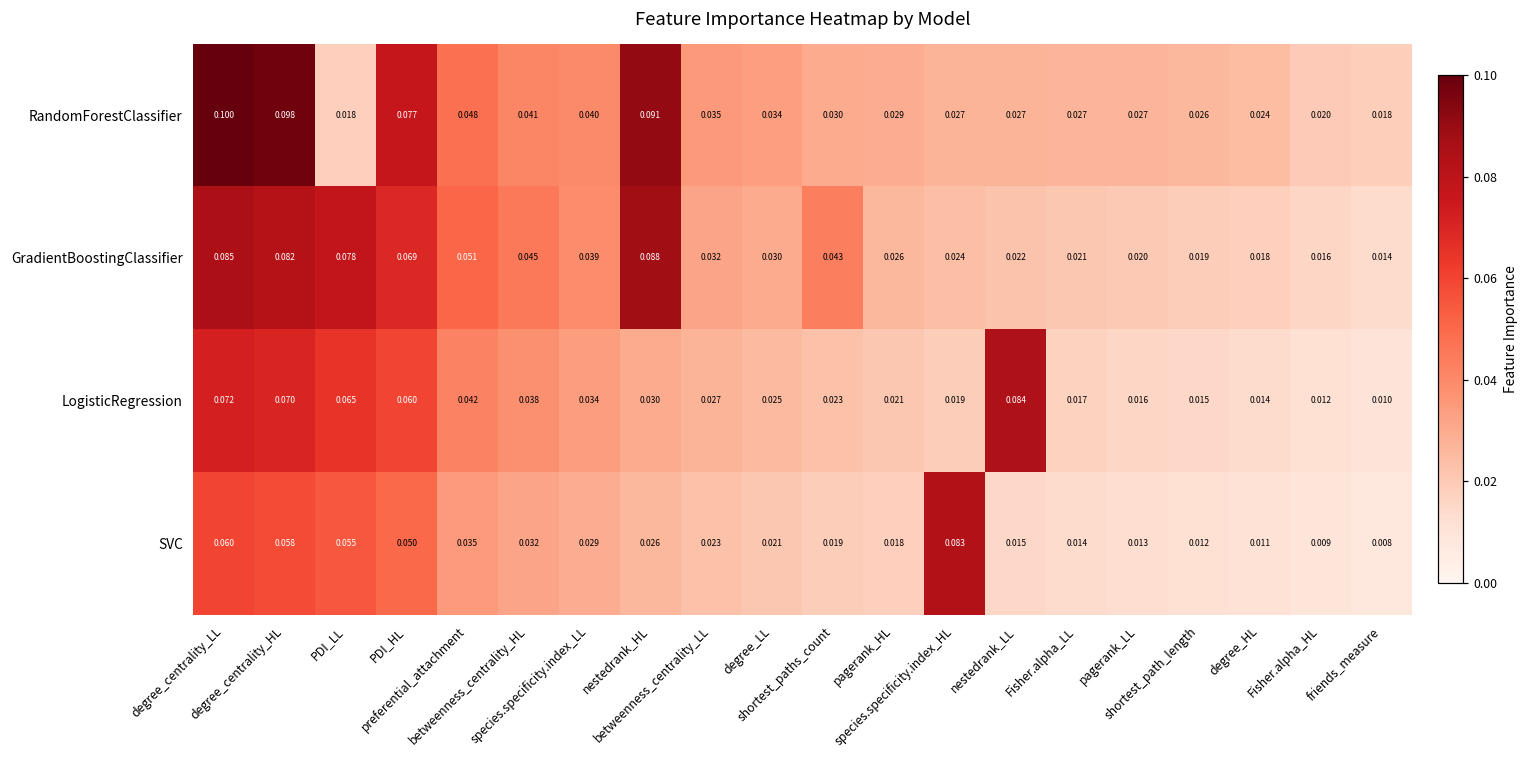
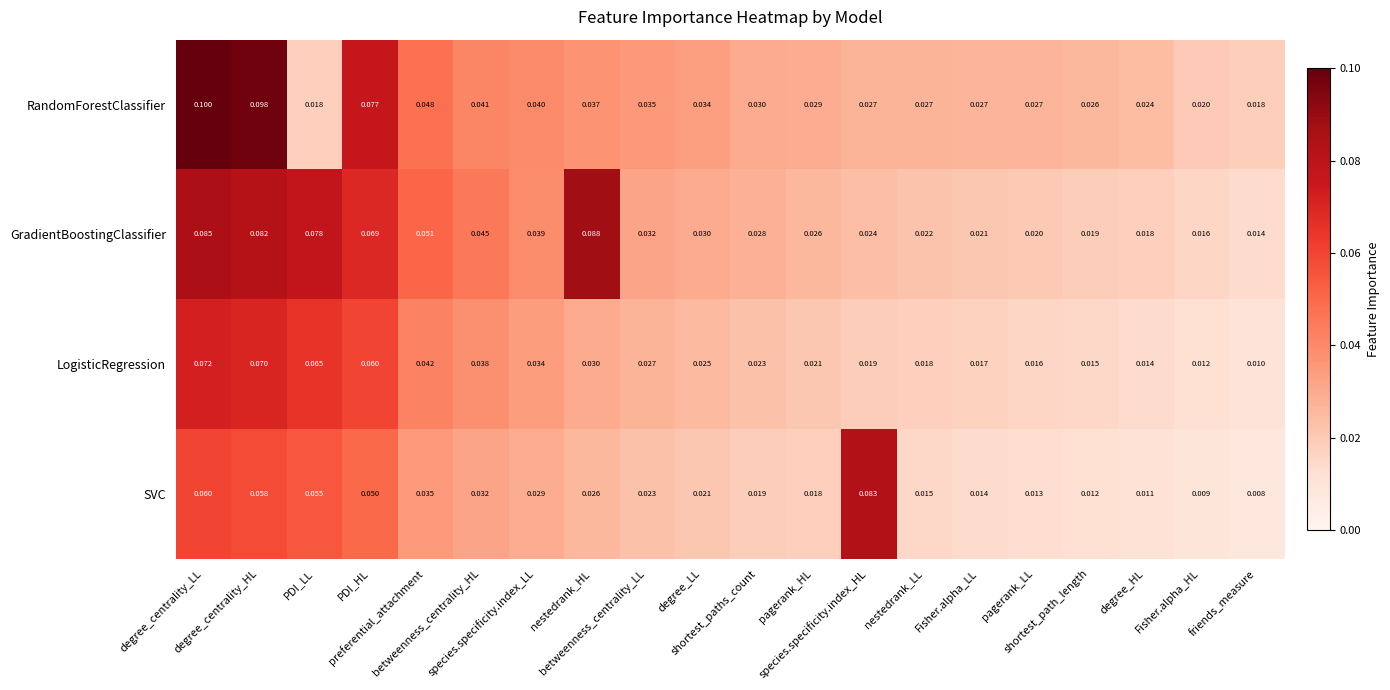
  {
    "RandomForestClassifier": {
      "degree_centrality_LL": 0.100,
      "degree_centrality_HL": 0.098,
      "PDI_LL": 0.018,
      "PDI_HL": 0.077,
      "preferential_attachment": 0.048,
      "betweenness_centrality_HL": 0.041,
      "species.specificity.index_LL": 0.040,
-     "nestedrank_HL": 0.091,
+     "nestedrank_HL": 0.037,
      "betweenness_centrality_LL": 0.035,
      "degree_LL": 0.034,
      "shortest_paths_count": 0.030,
      "pagerank_HL": 0.029,
      "species.specificity.index_HL": 0.027,
      "nestedrank_LL": 0.027,
      "Fisher.alpha_LL": 0.027,
      "pagerank_LL": 0.027,
      "shortest_path_length": 0.026,
      "degree_HL": 0.024,
      "Fisher.alpha_HL": 0.020,
      "friends_measure": 0.018
    },
    "GradientBoostingClassifier": {
      "degree_centrality_LL": 0.085,
      "degree_centrality_HL": 0.082,
      "PDI_LL": 0.078,
      "PDI_HL": 0.069,
      "preferential_attachment": 0.051,
      "betweenness_centrality_HL": 0.045,
      "species.specificity.index_LL": 0.039,
      "nestedrank_HL": 0.088,
      "betweenness_centrality_LL": 0.032,
      "degree_LL": 0.030,
-     "shortest_paths_count": 0.043,
+     "shortest_paths_count": 0.028,
      "pagerank_HL": 0.026,
      "species.specificity.index_HL": 0.024,
      "nestedrank_LL": 0.022,
      "Fisher.alpha_LL": 0.021,
      "pagerank_LL": 0.020,
      "shortest_path_length": 0.019,
      "degree_HL": 0.018,
      "Fisher.alpha_HL": 0.016,
      "friends_measure": 0.014
    },
    "LogisticRegression": {
      "degree_centrality_LL": 0.072,
      "degree_centrality_HL": 0.070,
      "PDI_LL": 0.065,
      "PDI_HL": 0.060,
      "preferential_attachment": 0.042,
      "betweenness_centrality_HL": 0.038,
      "species.specificity.index_LL": 0.034,
      "nestedrank_HL": 0.030,
      "betweenness_centrality_LL": 0.027,
      "degree_LL": 0.025,
      "shortest_paths_count": 0.023,
      "pagerank_HL": 0.021,
      "species.specificity.index_HL": 0.019,
-     "nestedrank_LL": 0.084,
+     "nestedrank_LL": 0.018,
      "Fisher.alpha_LL": 0.017,
      "pagerank_LL": 0.016,
      "shortest_path_length": 0.015,
      "degree_HL": 0.014,
      "Fisher.alpha_HL": 0.012,
      "friends_measure": 0.010
    },
    "SVC": {
      "degree_centrality_LL": 0.060,
      "degree_centrality_HL": 0.058,
      "PDI_LL": 0.055,
      "PDI_HL": 0.050,
      "preferential_attachment": 0.035,
      "betweenness_centrality_HL": 0.032,
      "species.specificity.index_LL": 0.029,
      "nestedrank_HL": 0.026,
      "betweenness_centrality_LL": 0.023,
      "degree_LL": 0.021,
      "shortest_paths_count": 0.019,
      "pagerank_HL": 0.018,
      "species.specificity.index_HL": 0.083,
      "nestedrank_LL": 0.015,
      "Fisher.alpha_LL": 0.014,
      "pagerank_LL": 0.013,
      "shortest_path_length": 0.012,
      "degree_HL": 0.011,
      "Fisher.alpha_HL": 0.009,
      "friends_measure": 0.008
    }
  }
